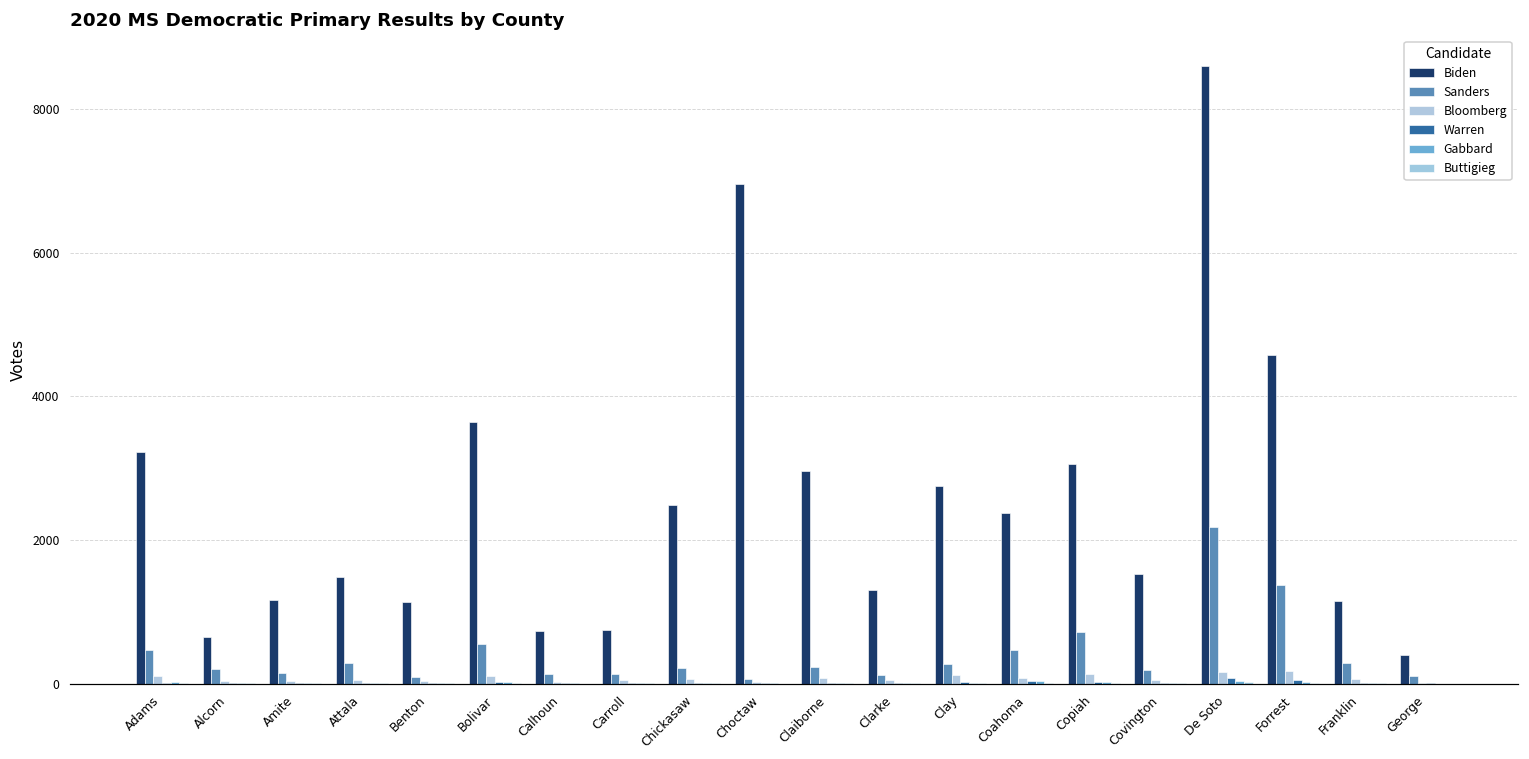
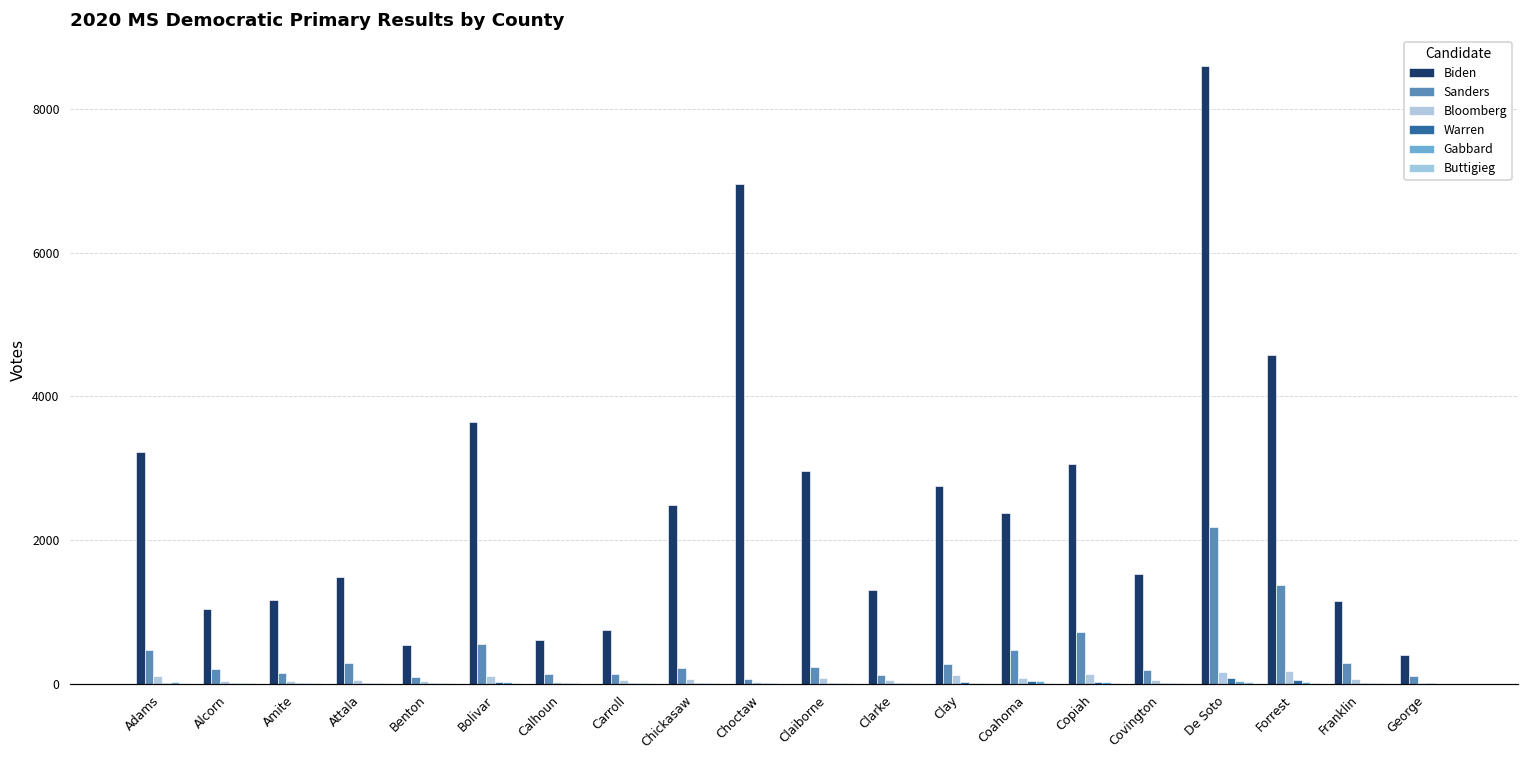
  {
    "Biden": {
      "Adams": 3200,
-     "Alcorn": 700,
+     "Alcorn": 1000,
      "Amite": 1200,
      "Attala": 1500,
-     "Benton": 1100,
+     "Benton": 500,
      "Bolivar": 3600,
-     "Calhoun": 700,
+     "Calhoun": 600,
      "Carroll": 800,
      "Chickasaw": 2500,
      "Choctaw": 7000,
      "Claiborne": 3000,
      "Clarke": 1300,
      "Clay": 2700,
      "Coahoma": 2400,
      "Copiah": 3100,
      "Covington": 1500,
      "De Soto": 8600,
      "Forrest": 4600,
      "Franklin": 1100,
      "George": 400
    }
  }
